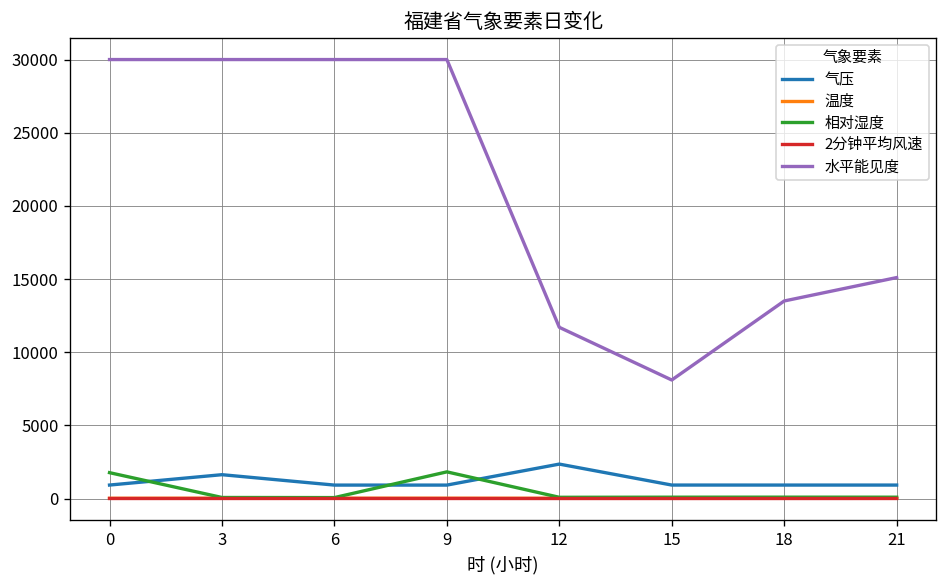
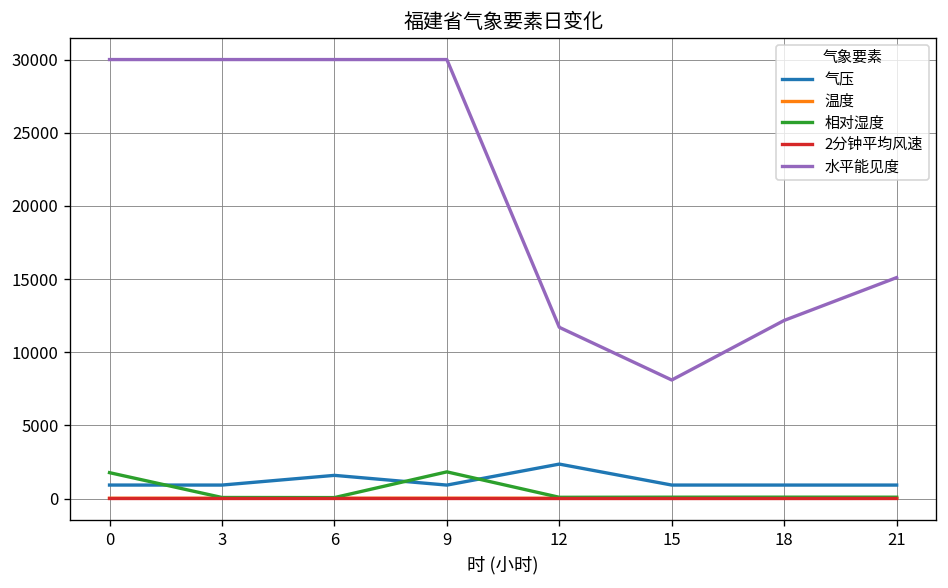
  {
    "气压": {
      "0": 900,
-     "3": 1600,
-     "6": 900,
+     "3": 900,
+     "6": 1600,
      "9": 900,
      "12": 2400,
      "15": 900,
      "18": 900,
      "21": 900
    },
    "2分钟平均风速": {
      "0": 0,
      "9": 0
    },
    "相对湿度": {
      "0": 1800,
      "9": 1800
    },
    "水平能见度": {
      "0": 30000,
      "3": 30000,
      "6": 30000,
      "9": 30000,
      "12": 11700,
      "15": 8100,
-     "18": 13500,
+     "18": 12200,
      "21": 15100
    }
  }
